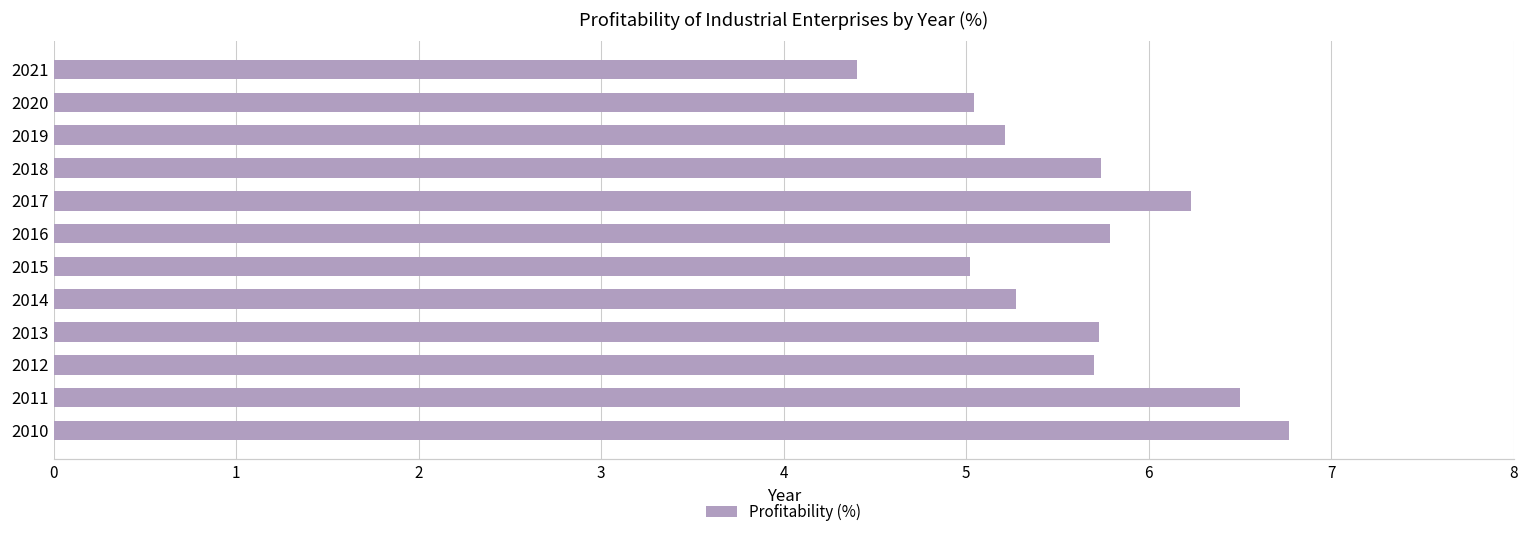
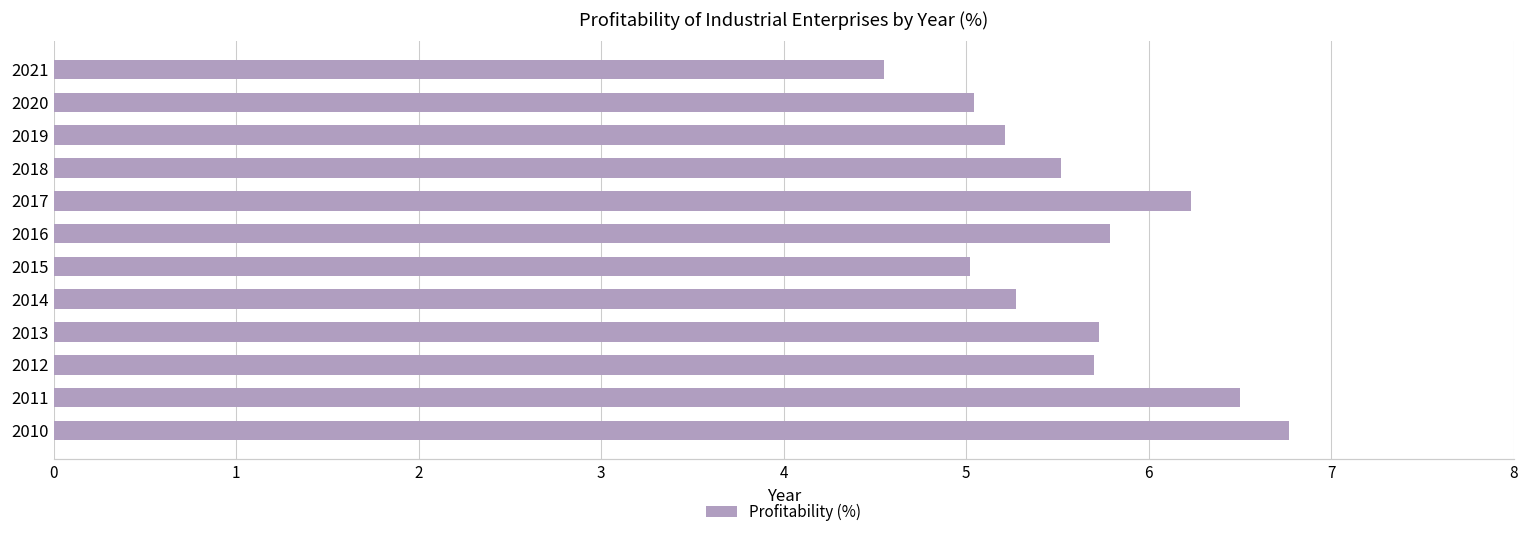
  {
-   "2021": 4.40,
+   "2021": 4.55,
    "2020": 5.04,
    "2019": 5.21,
-   "2018": 5.74,
+   "2018": 5.52,
    "2017": 6.23,
    "2016": 5.79,
    "2015": 5.02,
    "2014": 5.27,
    "2013": 5.73,
    "2012": 5.70,
    "2011": 6.50,
    "2010": 6.77
  }
